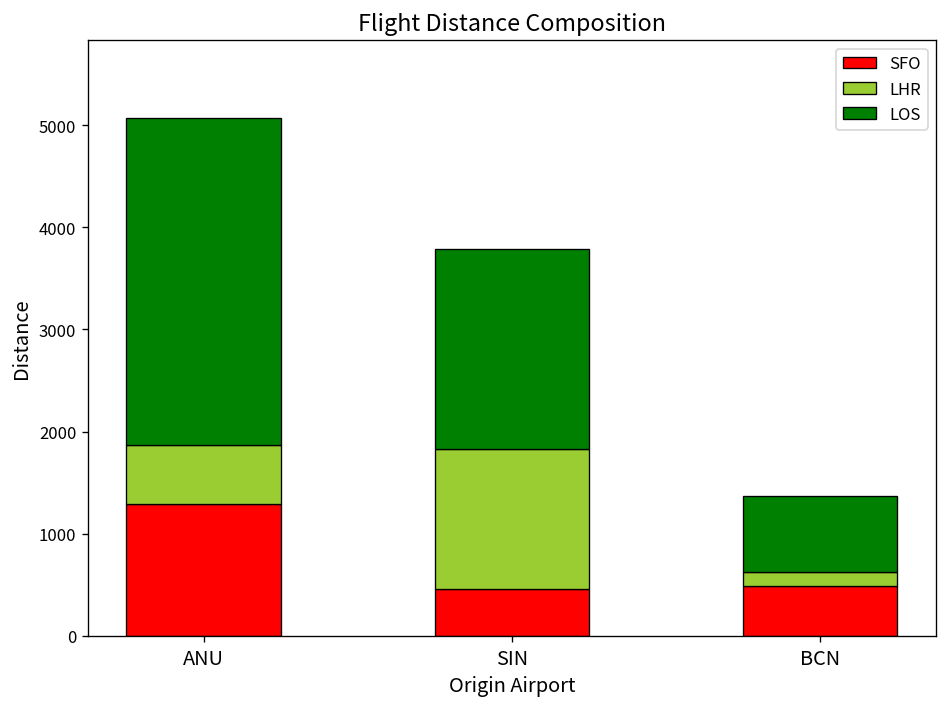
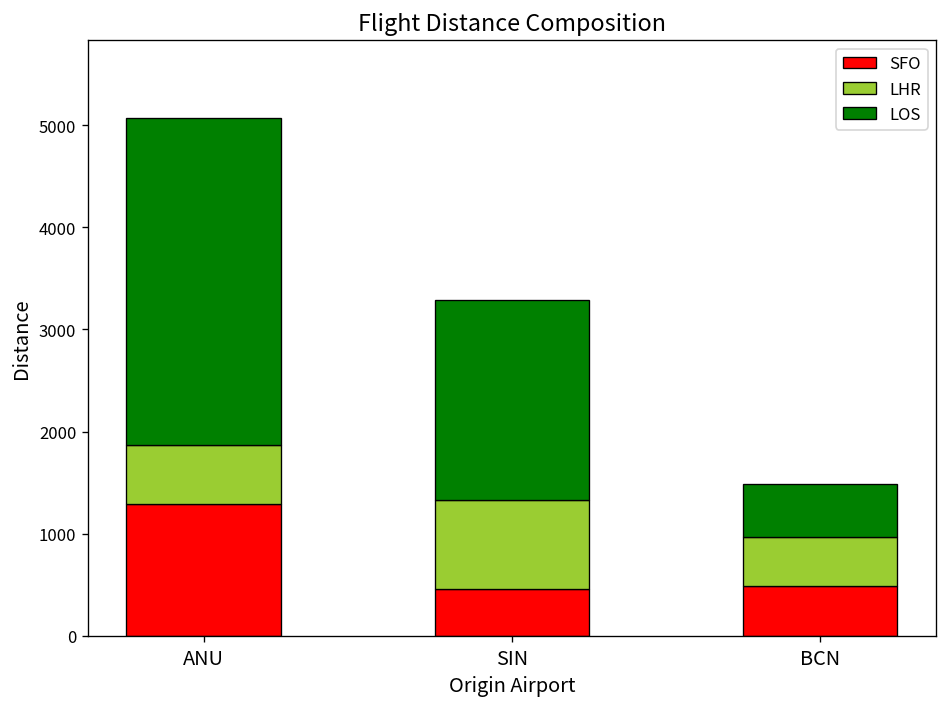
  {
    "SFO": {
      "ANU": 1300,
      "SIN": 500,
      "BCN": 500
    },
    "LHR": {
      "ANU": 600,
-     "SIN": 1400,
-     "BCN": 100
+     "SIN": 900,
+     "BCN": 500
    },
    "LOS": {
      "ANU": 3200,
      "SIN": 2000,
-     "BCN": 700
+     "BCN": 500
    }
  }
